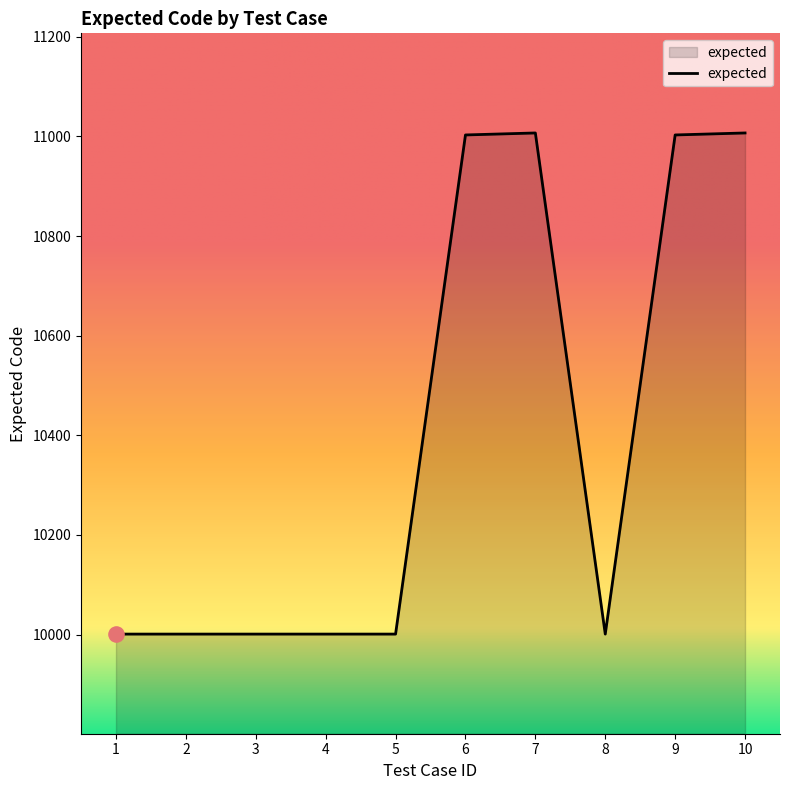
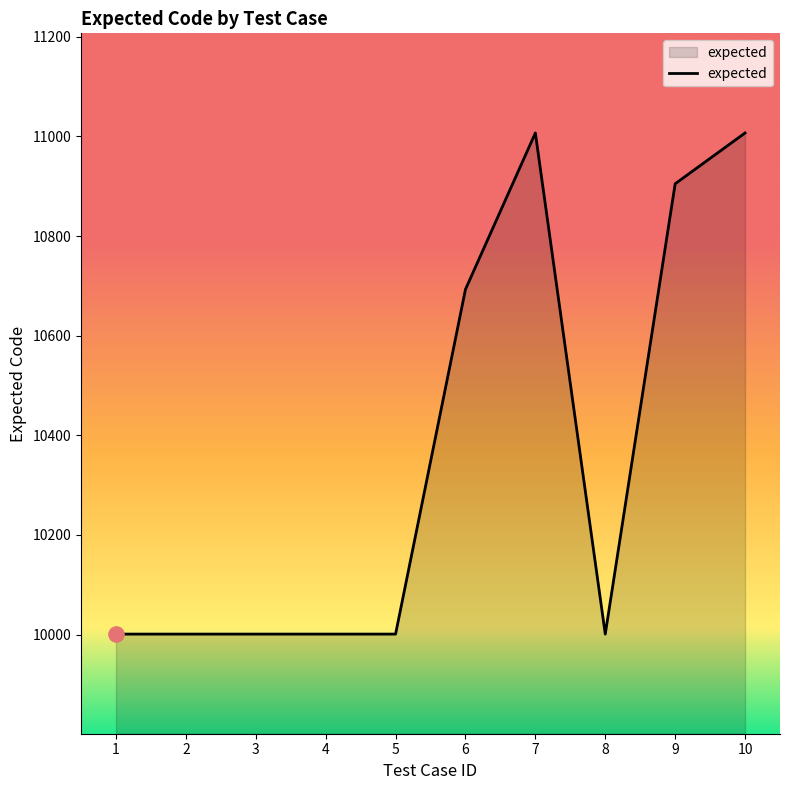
  {
    "expected": {
      "2": 10000,
      "3": 10000,
      "4": 10000,
      "5": 10000,
-     "6": 11000,
+     "6": 10690,
      "7": 11010,
      "8": 10000,
-     "9": 11000,
+     "9": 10910,
      "10": 11010
    }
  }
